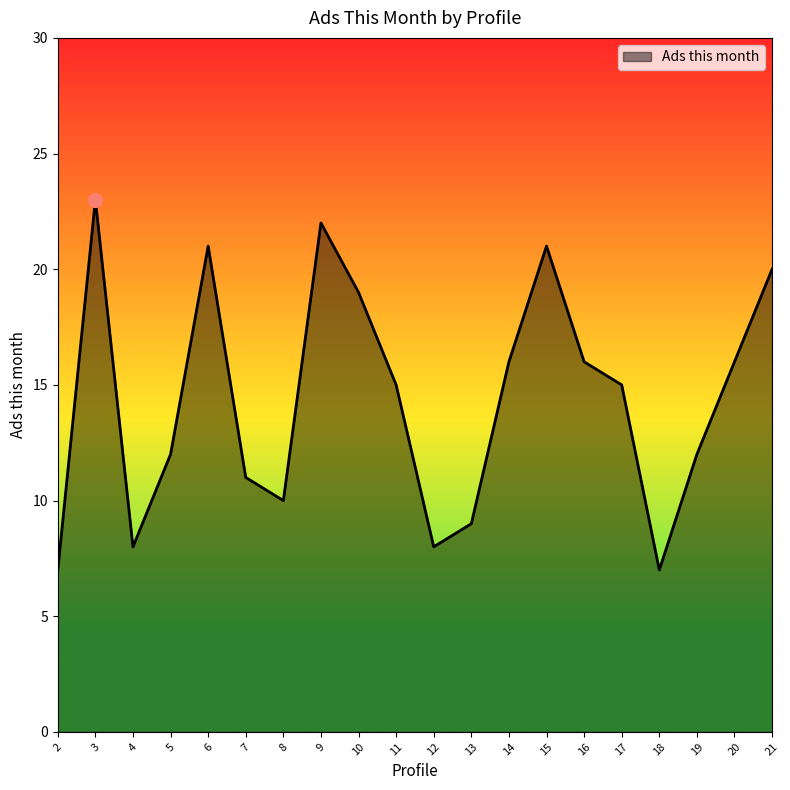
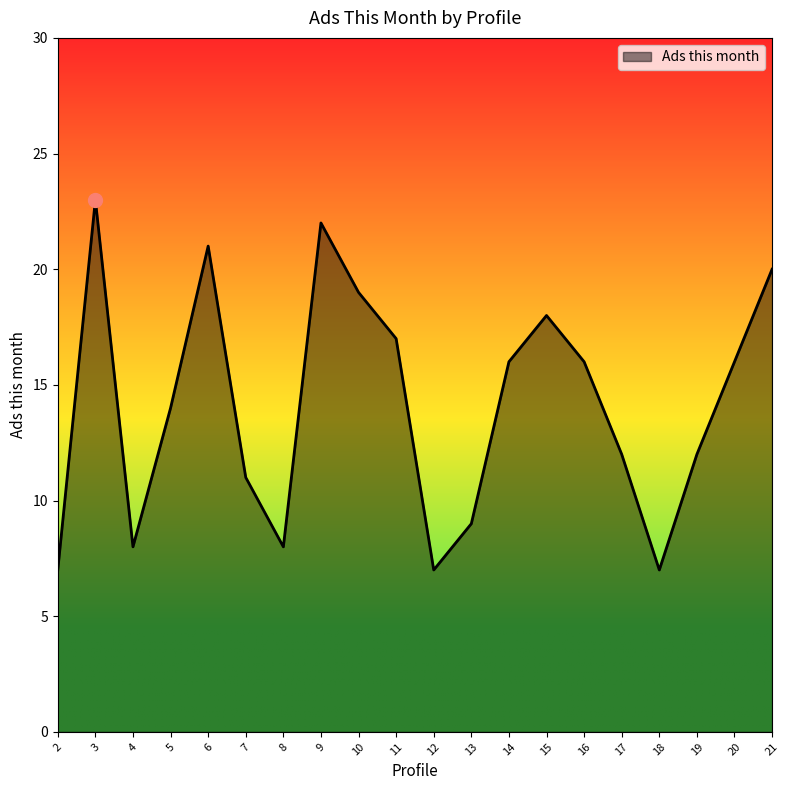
  {
    "Ads this month": {
      "2": 7,
      "4": 8,
-     "5": 12,
+     "5": 14,
      "6": 21,
      "7": 11,
-     "8": 10,
+     "8": 8,
      "9": 22,
      "10": 19,
-     "11": 15,
-     "12": 8,
+     "11": 17,
+     "12": 7,
      "13": 9,
      "14": 16,
-     "15": 21,
+     "15": 18,
      "16": 16,
-     "17": 15,
+     "17": 12,
      "18": 7,
      "19": 12,
      "20": 16,
      "21": 20
    }
  }
